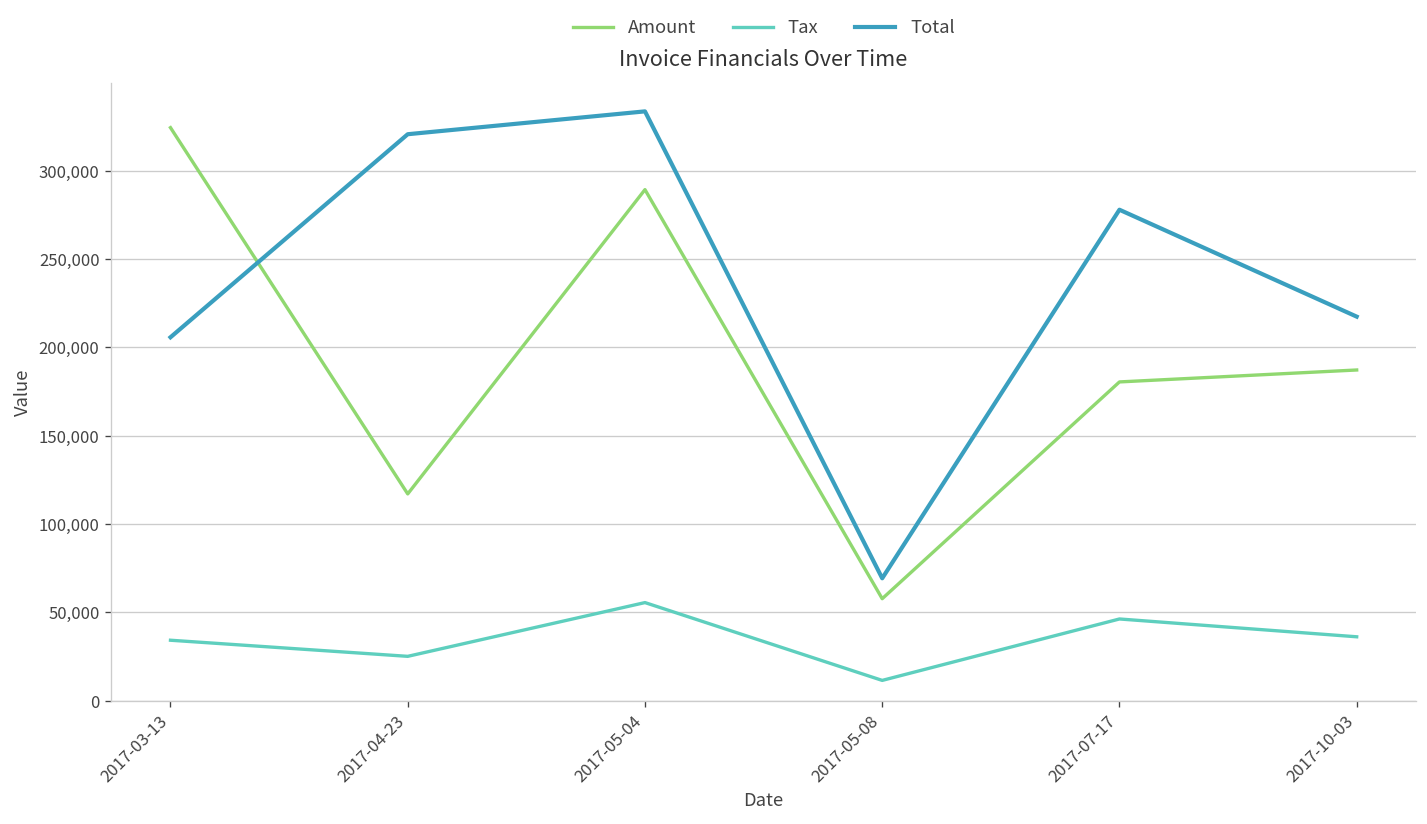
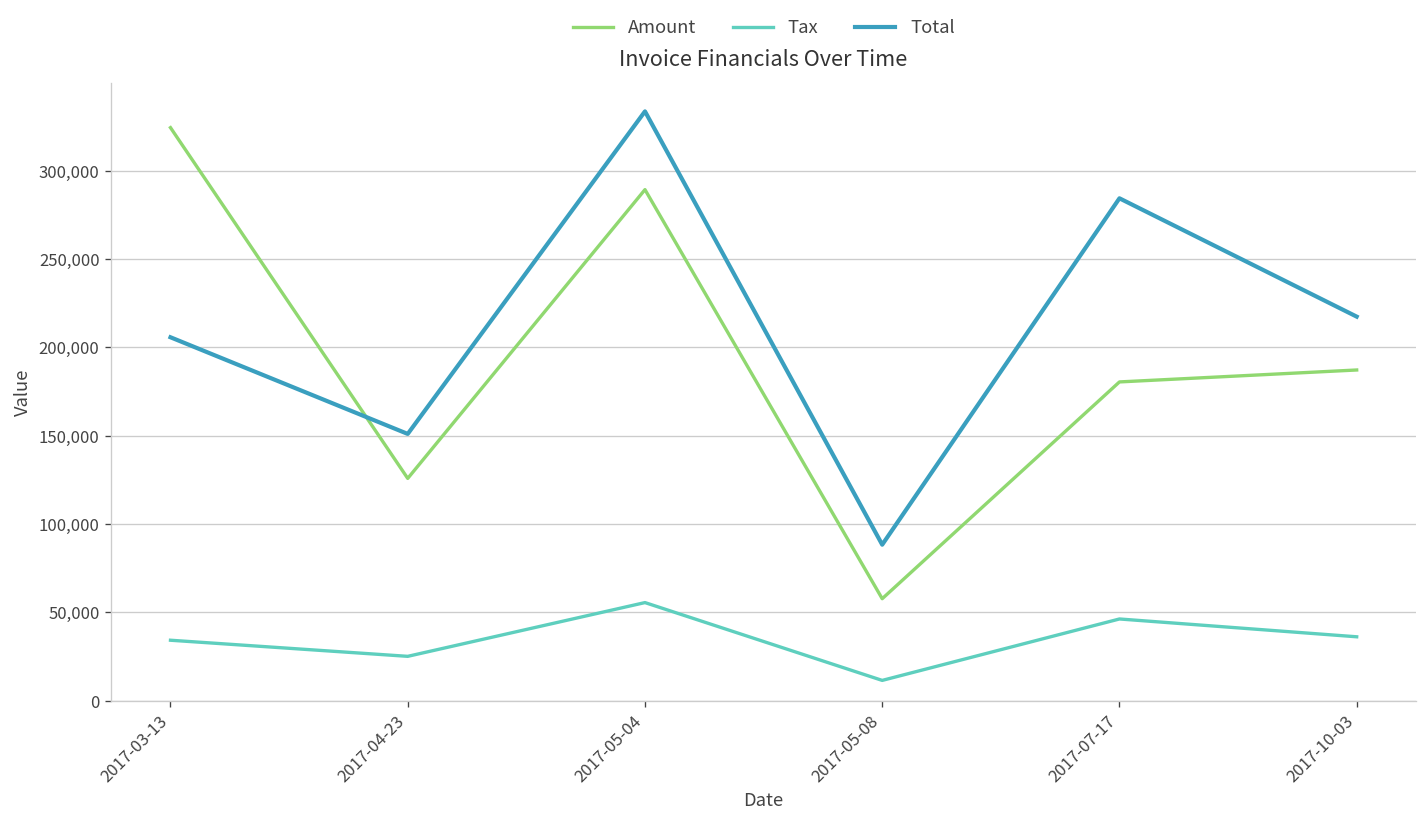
  {
    "Amount": {
      "2017-03-13": "324,000",
-     "2017-04-23": "117,000",
+     "2017-04-23": "126,000",
      "2017-05-04": "289,000",
      "2017-05-08": "58,000",
      "2017-07-17": "181,000",
      "2017-10-03": "187,000"
    },
    "Tax": {
      "2017-03-13": "34,000",
      "2017-04-23": "25,000",
      "2017-05-04": "56,000",
      "2017-05-08": "12,000",
      "2017-07-17": "46,000",
      "2017-10-03": "36,000"
    },
    "Total": {
      "2017-03-13": "206,000",
-     "2017-04-23": "321,000",
+     "2017-04-23": "151,000",
      "2017-05-04": "334,000",
-     "2017-05-08": "69,000",
-     "2017-07-17": "278,000",
+     "2017-05-08": "88,000",
+     "2017-07-17": "284,000",
      "2017-10-03": "217,000"
    }
  }
